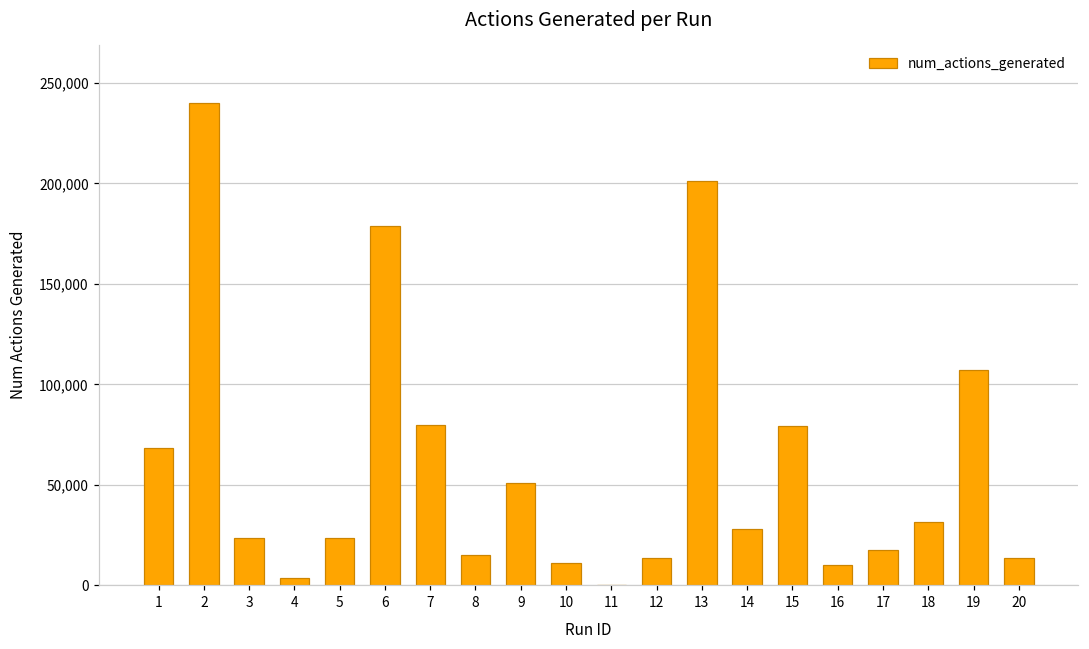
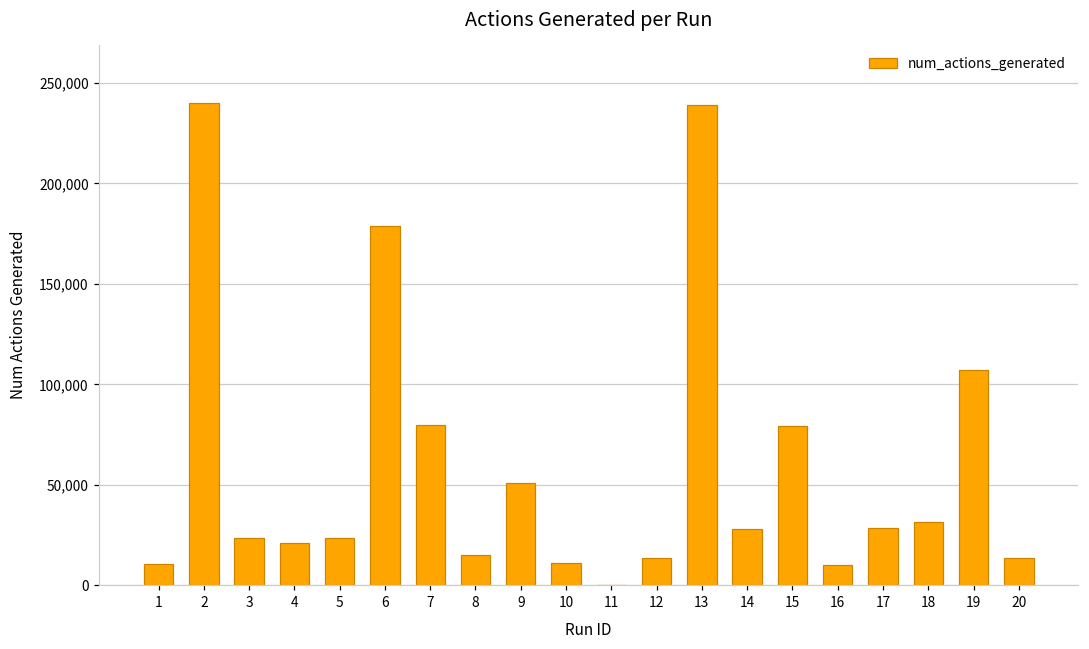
  {
-   "1": "68,000",
+   "1": "11,000",
    "2": "240,000",
    "3": "24,000",
-   "4": "4,000",
+   "4": "21,000",
    "5": "23,000",
    "6": "179,000",
    "7": "80,000",
    "8": "15,000",
    "9": "51,000",
    "10": "11,000",
    "12": "14,000",
-   "13": "201,000",
+   "13": "239,000",
    "14": "28,000",
    "15": "79,000",
    "16": "10,000",
-   "17": "17,000",
+   "17": "29,000",
    "18": "32,000",
    "19": "107,000",
    "20": "14,000"
  }
